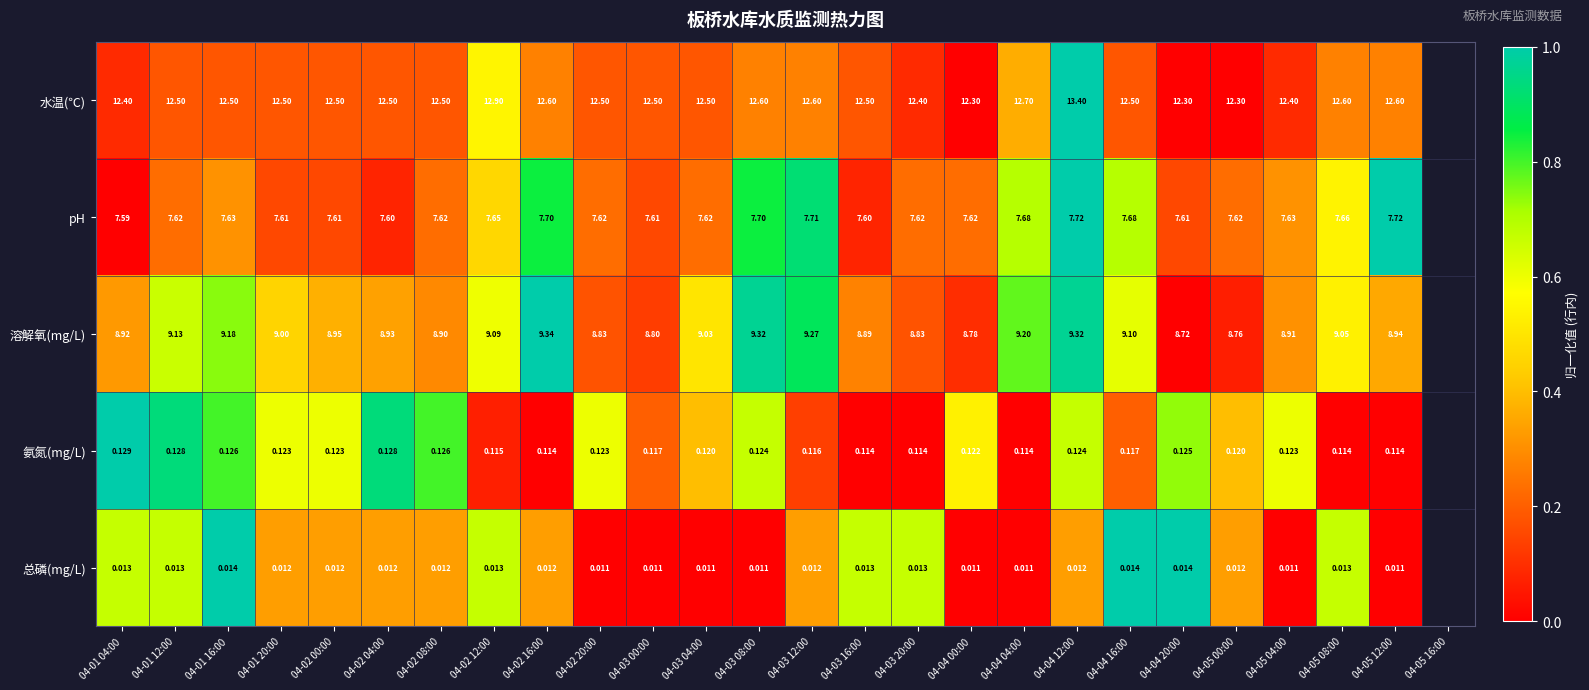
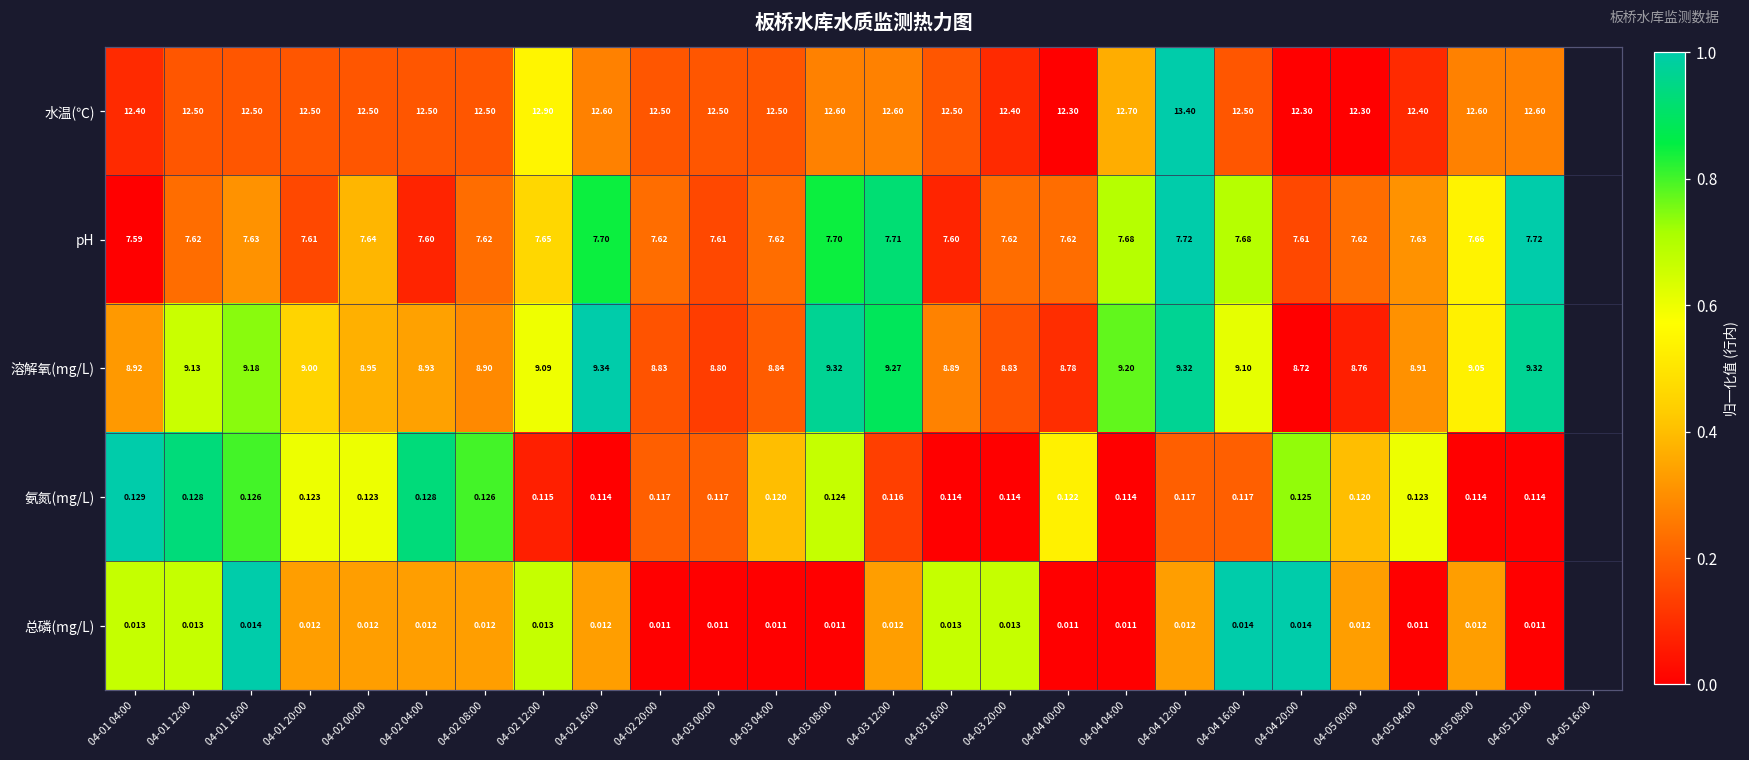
  {
    "水温(℃)": {
      "04-01 04:00": 12.40,
      "04-01 12:00": 12.50,
      "04-01 16:00": 12.50,
      "04-01 20:00": 12.50,
      "04-02 00:00": 12.50,
      "04-02 04:00": 12.50,
      "04-02 08:00": 12.50,
      "04-02 12:00": 12.90,
      "04-02 16:00": 12.60,
      "04-02 20:00": 12.50,
      "04-03 00:00": 12.50,
      "04-03 04:00": 12.50,
      "04-03 08:00": 12.60,
      "04-03 12:00": 12.60,
      "04-03 16:00": 12.50,
      "04-03 20:00": 12.40,
      "04-04 00:00": 12.30,
      "04-04 04:00": 12.70,
      "04-04 12:00": 13.40,
      "04-04 16:00": 12.50,
      "04-04 20:00": 12.30,
      "04-05 00:00": 12.30,
      "04-05 04:00": 12.40,
      "04-05 08:00": 12.60,
      "04-05 12:00": 12.60
    },
    "pH": {
      "04-01 04:00": 7.59,
      "04-01 12:00": 7.62,
      "04-01 16:00": 7.63,
      "04-01 20:00": 7.61,
-     "04-02 00:00": 7.61,
+     "04-02 00:00": 7.64,
      "04-02 04:00": 7.60,
      "04-02 08:00": 7.62,
      "04-02 12:00": 7.65,
      "04-02 16:00": 7.70,
      "04-02 20:00": 7.62,
      "04-03 00:00": 7.61,
      "04-03 04:00": 7.62,
      "04-03 08:00": 7.70,
      "04-03 12:00": 7.71,
      "04-03 16:00": 7.60,
      "04-03 20:00": 7.62,
      "04-04 00:00": 7.62,
      "04-04 04:00": 7.68,
      "04-04 12:00": 7.72,
      "04-04 16:00": 7.68,
      "04-04 20:00": 7.61,
      "04-05 00:00": 7.62,
      "04-05 04:00": 7.63,
      "04-05 08:00": 7.66,
      "04-05 12:00": 7.72
    },
    "溶解氧(mg/L)": {
      "04-01 04:00": 8.92,
      "04-01 12:00": 9.13,
      "04-01 16:00": 9.18,
      "04-01 20:00": 9.00,
      "04-02 00:00": 8.95,
      "04-02 04:00": 8.93,
      "04-02 08:00": 8.90,
      "04-02 12:00": 9.09,
      "04-02 16:00": 9.34,
      "04-02 20:00": 8.83,
      "04-03 00:00": 8.80,
-     "04-03 04:00": 9.03,
+     "04-03 04:00": 8.84,
      "04-03 08:00": 9.32,
      "04-03 12:00": 9.27,
      "04-03 16:00": 8.89,
      "04-03 20:00": 8.83,
      "04-04 00:00": 8.78,
      "04-04 04:00": 9.20,
      "04-04 12:00": 9.32,
      "04-04 16:00": 9.10,
      "04-04 20:00": 8.72,
      "04-05 00:00": 8.76,
      "04-05 04:00": 8.91,
      "04-05 08:00": 9.05,
-     "04-05 12:00": 8.94
+     "04-05 12:00": 9.32
    },
    "氨氮(mg/L)": {
      "04-01 04:00": 0.129,
      "04-01 12:00": 0.128,
      "04-01 16:00": 0.126,
      "04-01 20:00": 0.123,
      "04-02 00:00": 0.123,
      "04-02 04:00": 0.128,
      "04-02 08:00": 0.126,
      "04-02 12:00": 0.115,
      "04-02 16:00": 0.114,
-     "04-02 20:00": 0.123,
+     "04-02 20:00": 0.117,
      "04-03 00:00": 0.117,
      "04-03 04:00": 0.120,
      "04-03 08:00": 0.124,
      "04-03 12:00": 0.116,
      "04-03 16:00": 0.114,
      "04-03 20:00": 0.114,
      "04-04 00:00": 0.122,
      "04-04 04:00": 0.114,
-     "04-04 12:00": 0.124,
+     "04-04 12:00": 0.117,
      "04-04 16:00": 0.117,
      "04-04 20:00": 0.125,
      "04-05 00:00": 0.120,
      "04-05 04:00": 0.123,
      "04-05 08:00": 0.114,
      "04-05 12:00": 0.114
    },
    "总磷(mg/L)": {
      "04-01 04:00": 0.013,
      "04-01 12:00": 0.013,
      "04-01 16:00": 0.014,
      "04-01 20:00": 0.012,
      "04-02 00:00": 0.012,
      "04-02 04:00": 0.012,
      "04-02 08:00": 0.012,
      "04-02 12:00": 0.013,
      "04-02 16:00": 0.012,
      "04-02 20:00": 0.011,
      "04-03 00:00": 0.011,
      "04-03 04:00": 0.011,
      "04-03 08:00": 0.011,
      "04-03 12:00": 0.012,
      "04-03 16:00": 0.013,
      "04-03 20:00": 0.013,
      "04-04 00:00": 0.011,
      "04-04 04:00": 0.011,
      "04-04 12:00": 0.012,
      "04-04 16:00": 0.014,
      "04-04 20:00": 0.014,
      "04-05 00:00": 0.012,
      "04-05 04:00": 0.011,
-     "04-05 08:00": 0.013,
+     "04-05 08:00": 0.012,
      "04-05 12:00": 0.011
    }
  }
